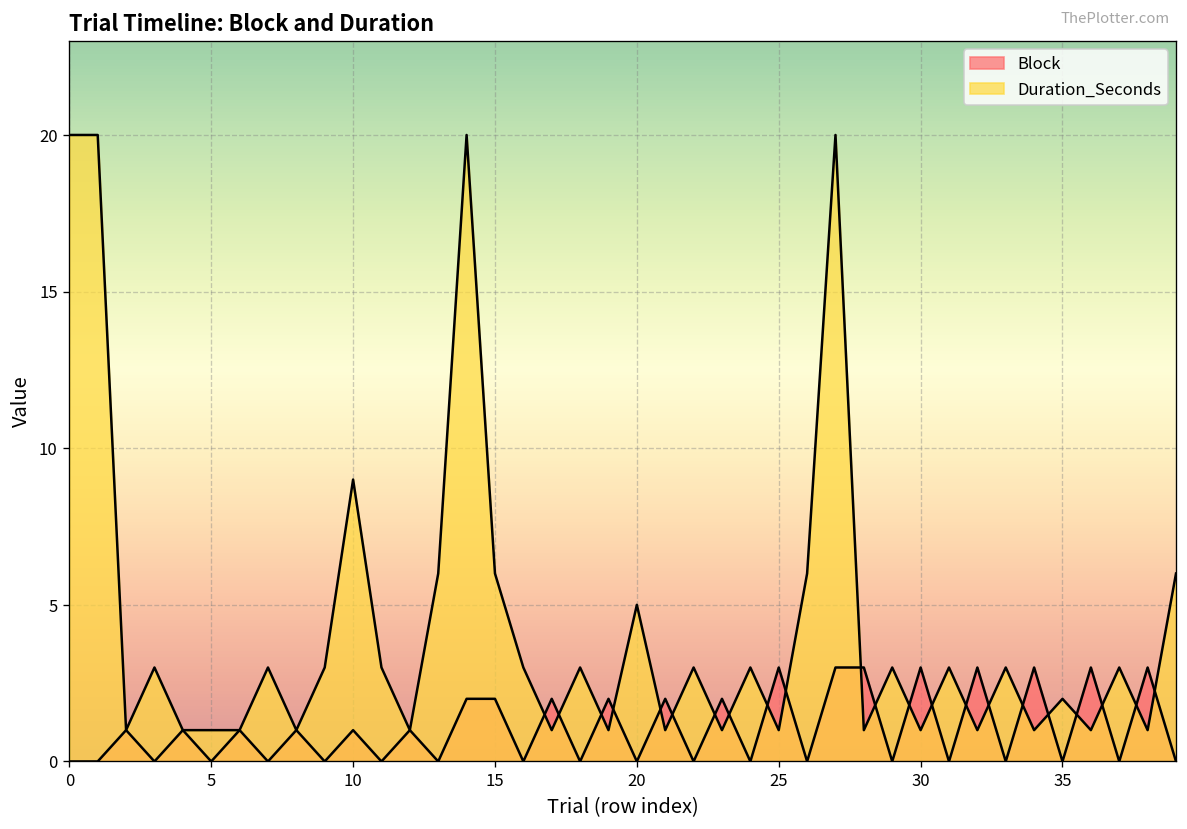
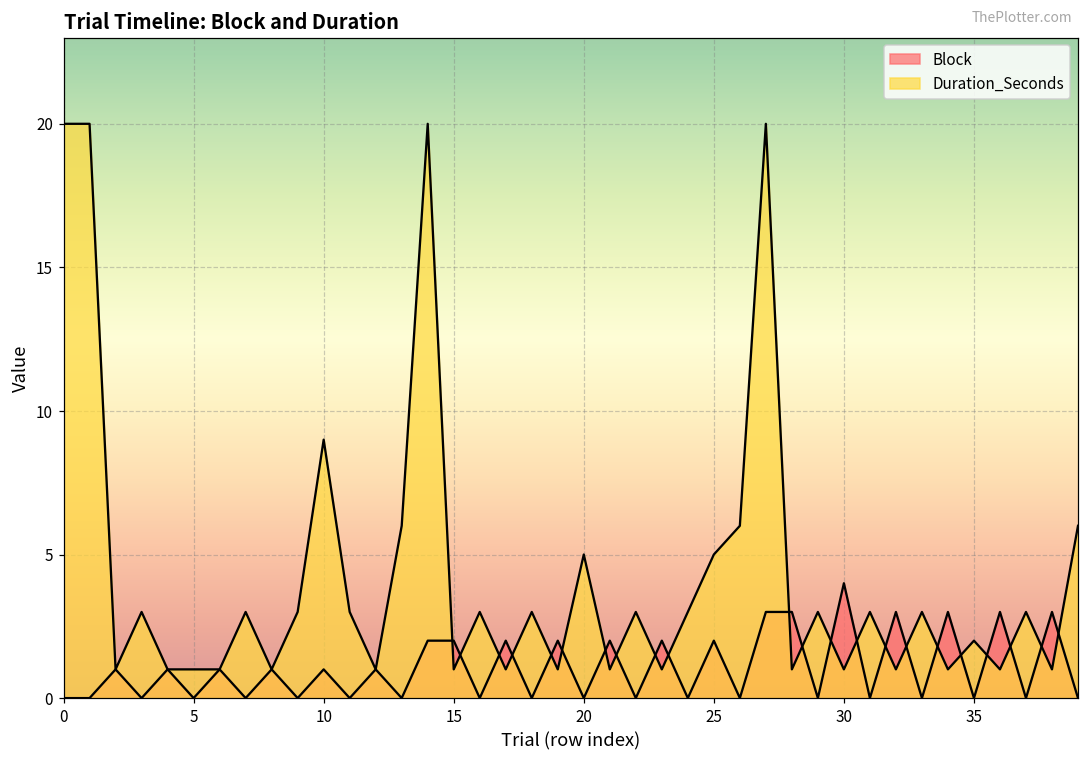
  {
    "Block": {
      "0": 0,
      "5": 0,
      "10": 1,
      "15": 2,
      "20": 0,
-     "25": 3,
-     "30": 3,
+     "25": 2,
+     "30": 4,
      "35": 0
    },
    "Duration_Seconds": {
      "0": 20,
      "5": 1,
      "10": 9,
-     "15": 6,
+     "15": 1,
      "20": 5,
-     "25": 1,
+     "25": 5,
      "30": 1,
      "35": 2
    }
  }
